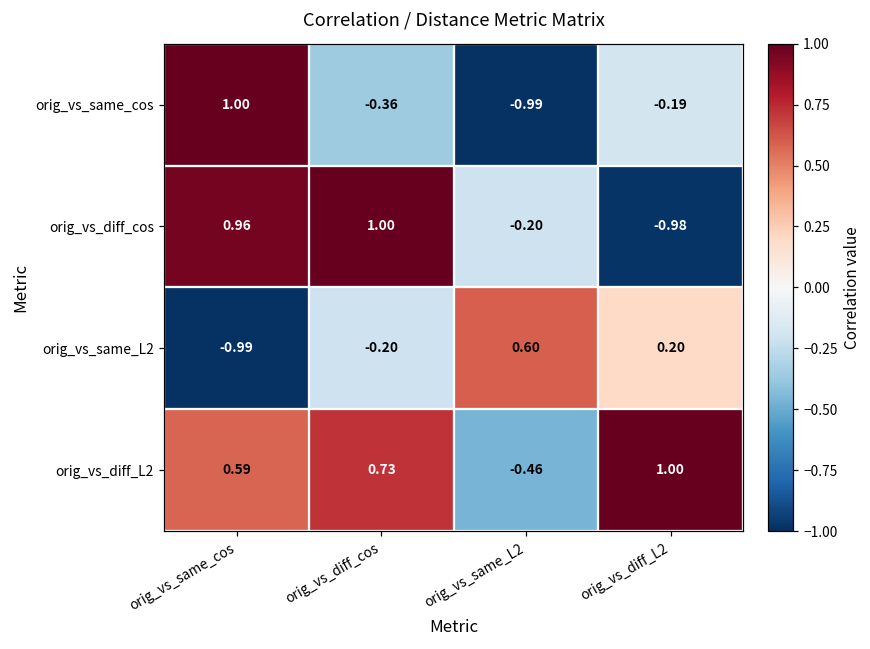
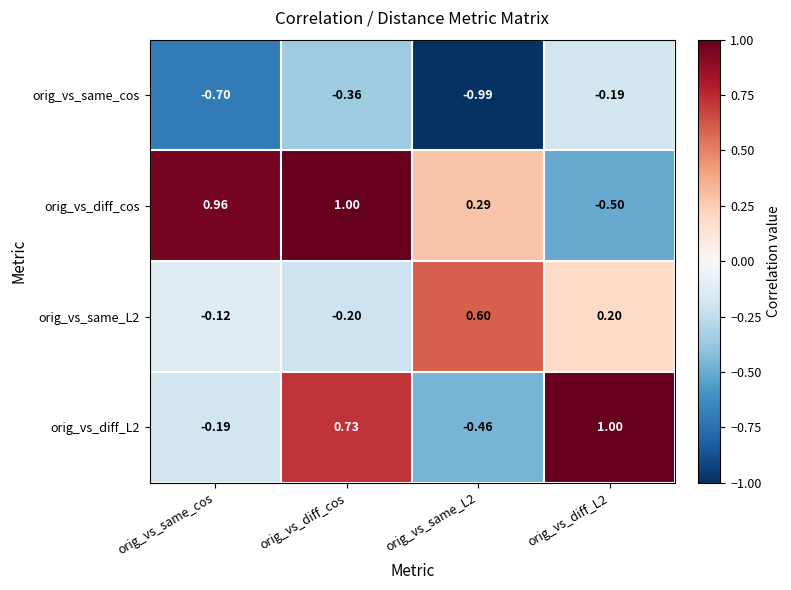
  {
    "orig_vs_same_cos": {
-     "orig_vs_same_cos": 1.00,
+     "orig_vs_same_cos": -0.70,
      "orig_vs_diff_cos": -0.36,
      "orig_vs_same_L2": -0.99,
      "orig_vs_diff_L2": -0.19
    },
    "orig_vs_diff_cos": {
      "orig_vs_same_cos": 0.96,
      "orig_vs_diff_cos": 1.00,
-     "orig_vs_same_L2": -0.20,
-     "orig_vs_diff_L2": -0.98
+     "orig_vs_same_L2": 0.29,
+     "orig_vs_diff_L2": -0.50
    },
    "orig_vs_same_L2": {
-     "orig_vs_same_cos": -0.99,
+     "orig_vs_same_cos": -0.12,
      "orig_vs_diff_cos": -0.20,
      "orig_vs_same_L2": 0.60,
      "orig_vs_diff_L2": 0.20
    },
    "orig_vs_diff_L2": {
-     "orig_vs_same_cos": 0.59,
+     "orig_vs_same_cos": -0.19,
      "orig_vs_diff_cos": 0.73,
      "orig_vs_same_L2": -0.46,
      "orig_vs_diff_L2": 1.00
    }
  }
